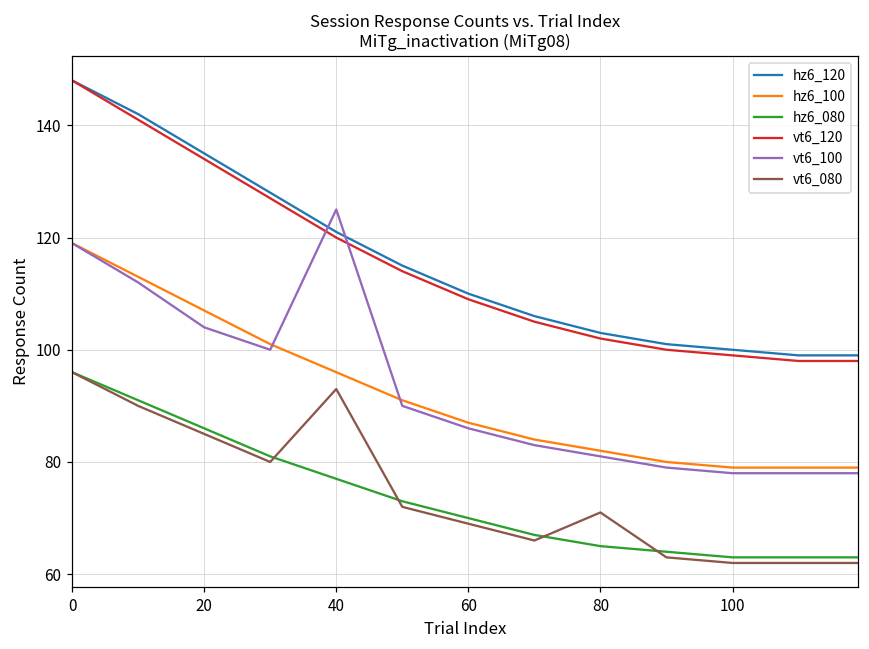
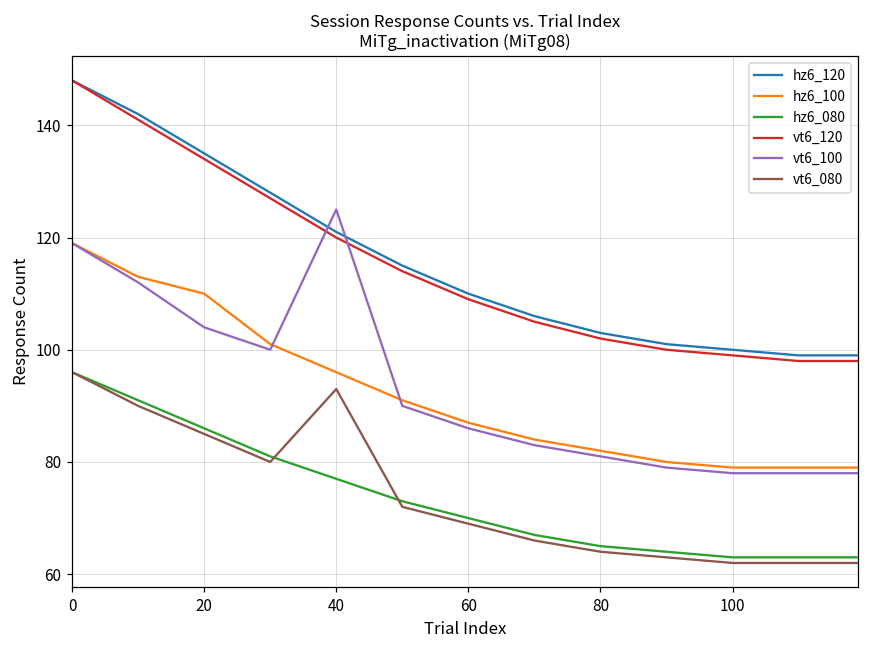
  {
    "hz6_120": {
      "20": 135,
      "40": 121,
      "60": 110,
      "80": 103,
      "100": 100
    },
    "hz6_100": {
-     "20": 107,
+     "20": 110,
      "40": 96,
      "60": 87,
      "80": 82,
      "100": 79
    },
    "hz6_080": {
      "20": 86,
      "40": 77,
      "60": 70,
      "80": 65,
      "100": 63
    },
    "vt6_120": {
      "20": 134,
      "40": 120,
      "60": 109,
      "80": 102,
      "100": 99
    },
    "vt6_100": {
      "20": 104,
      "40": 125,
      "60": 86,
      "80": 81,
      "100": 78
    },
    "vt6_080": {
      "20": 85,
      "40": 93,
      "60": 69,
-     "80": 71,
+     "80": 64,
      "100": 62
    }
  }
